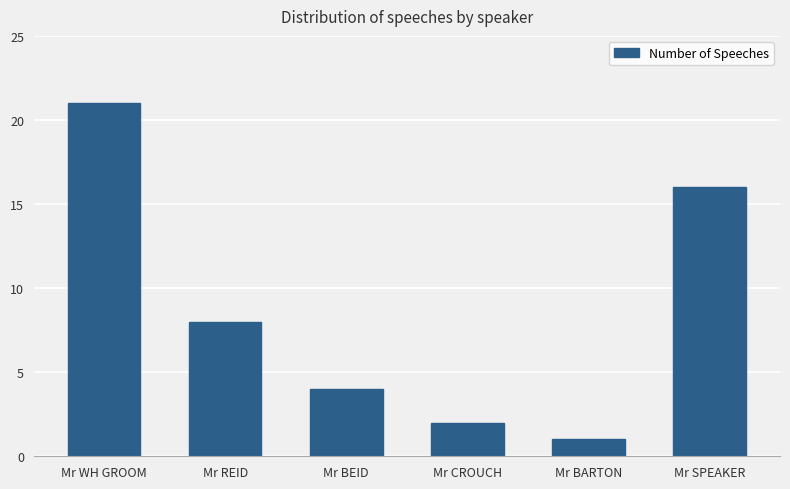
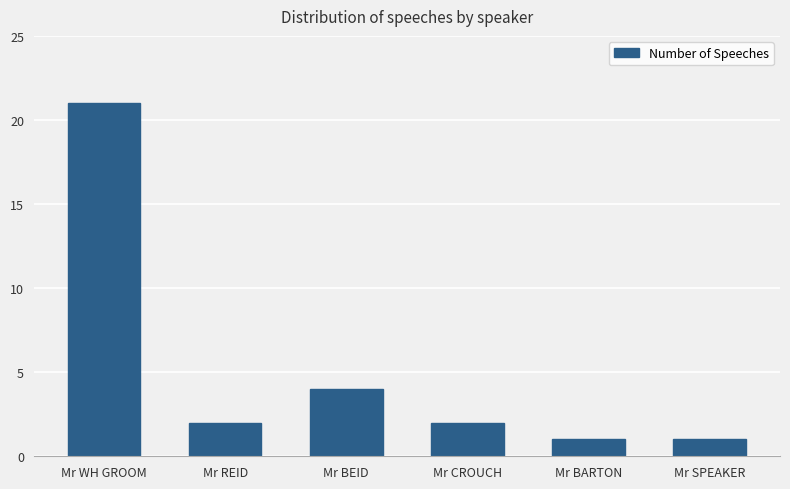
  {
    "Mr WH GROOM": 21,
-   "Mr REID": 8,
+   "Mr REID": 2,
    "Mr BEID": 4,
    "Mr CROUCH": 2,
    "Mr BARTON": 1,
-   "Mr SPEAKER": 16
+   "Mr SPEAKER": 1
  }
